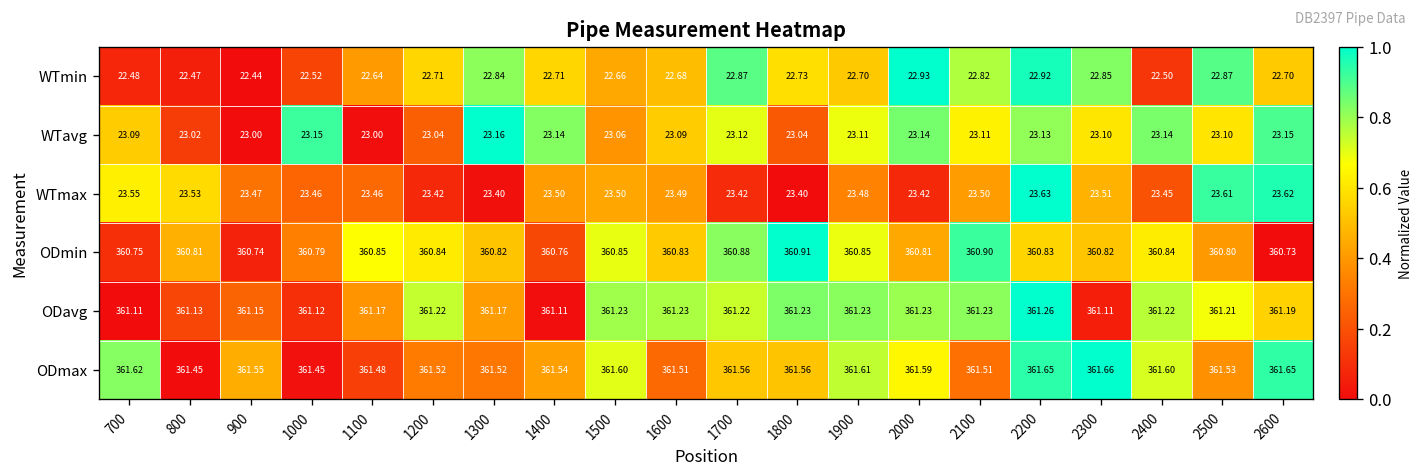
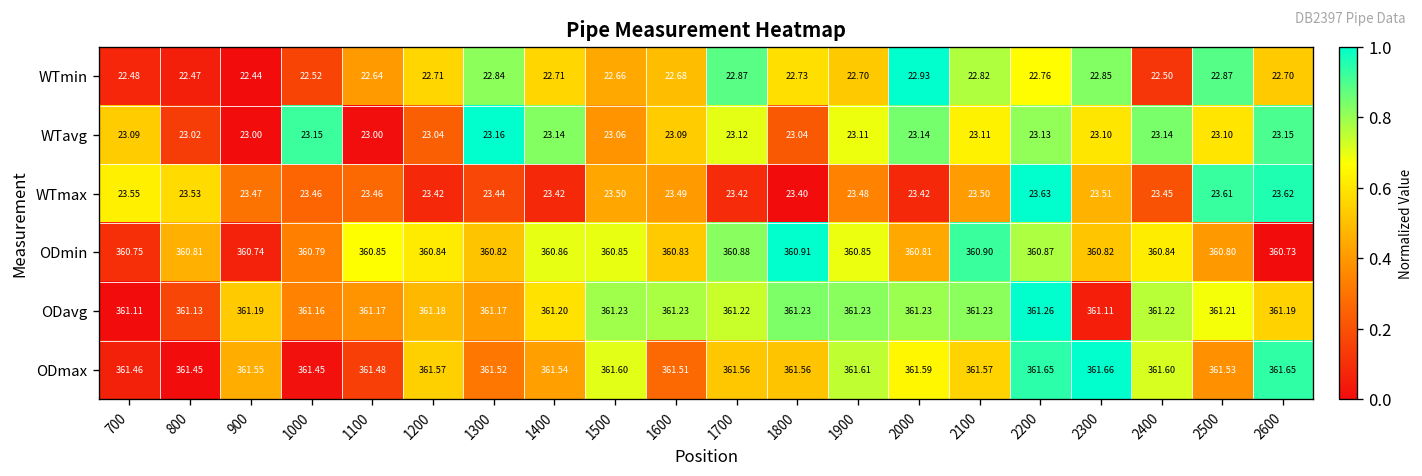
  {
    "WTmin": {
      "700": 22.48,
      "800": 22.47,
      "900": 22.44,
      "1000": 22.52,
      "1100": 22.64,
      "1200": 22.71,
      "1300": 22.84,
      "1400": 22.71,
      "1500": 22.66,
      "1600": 22.68,
      "1700": 22.87,
      "1800": 22.73,
      "1900": 22.70,
      "2000": 22.93,
      "2100": 22.82,
-     "2200": 22.92,
+     "2200": 22.76,
      "2300": 22.85,
      "2400": 22.50,
      "2500": 22.87,
      "2600": 22.70
    },
    "WTavg": {
      "700": 23.09,
      "800": 23.02,
      "900": 23.00,
      "1000": 23.15,
      "1100": 23.00,
      "1200": 23.04,
      "1300": 23.16,
      "1400": 23.14,
      "1500": 23.06,
      "1600": 23.09,
      "1700": 23.12,
      "1800": 23.04,
      "1900": 23.11,
      "2000": 23.14,
      "2100": 23.11,
      "2200": 23.13,
      "2300": 23.10,
      "2400": 23.14,
      "2500": 23.10,
      "2600": 23.15
    },
    "WTmax": {
      "700": 23.55,
      "800": 23.53,
      "900": 23.47,
      "1000": 23.46,
      "1100": 23.46,
      "1200": 23.42,
-     "1300": 23.40,
-     "1400": 23.50,
+     "1300": 23.44,
+     "1400": 23.42,
      "1500": 23.50,
      "1600": 23.49,
      "1700": 23.42,
      "1800": 23.40,
      "1900": 23.48,
      "2000": 23.42,
      "2100": 23.50,
      "2200": 23.63,
      "2300": 23.51,
      "2400": 23.45,
      "2500": 23.61,
      "2600": 23.62
    },
    "ODmin": {
      "700": 360.75,
      "800": 360.81,
      "900": 360.74,
      "1000": 360.79,
      "1100": 360.85,
      "1200": 360.84,
      "1300": 360.82,
-     "1400": 360.76,
+     "1400": 360.86,
      "1500": 360.85,
      "1600": 360.83,
      "1700": 360.88,
      "1800": 360.91,
      "1900": 360.85,
      "2000": 360.81,
      "2100": 360.90,
-     "2200": 360.83,
+     "2200": 360.87,
      "2300": 360.82,
      "2400": 360.84,
      "2500": 360.80,
      "2600": 360.73
    },
    "ODavg": {
      "700": 361.11,
      "800": 361.13,
-     "900": 361.15,
-     "1000": 361.12,
+     "900": 361.19,
+     "1000": 361.16,
      "1100": 361.17,
-     "1200": 361.22,
+     "1200": 361.18,
      "1300": 361.17,
-     "1400": 361.11,
+     "1400": 361.20,
      "1500": 361.23,
      "1600": 361.23,
      "1700": 361.22,
      "1800": 361.23,
      "1900": 361.23,
      "2000": 361.23,
      "2100": 361.23,
      "2200": 361.26,
      "2300": 361.11,
      "2400": 361.22,
      "2500": 361.21,
      "2600": 361.19
    },
    "ODmax": {
-     "700": 361.62,
+     "700": 361.46,
      "800": 361.45,
      "900": 361.55,
      "1000": 361.45,
      "1100": 361.48,
-     "1200": 361.52,
+     "1200": 361.57,
      "1300": 361.52,
      "1400": 361.54,
      "1500": 361.60,
      "1600": 361.51,
      "1700": 361.56,
      "1800": 361.56,
      "1900": 361.61,
      "2000": 361.59,
-     "2100": 361.51,
+     "2100": 361.57,
      "2200": 361.65,
      "2300": 361.66,
      "2400": 361.60,
      "2500": 361.53,
      "2600": 361.65
    }
  }
